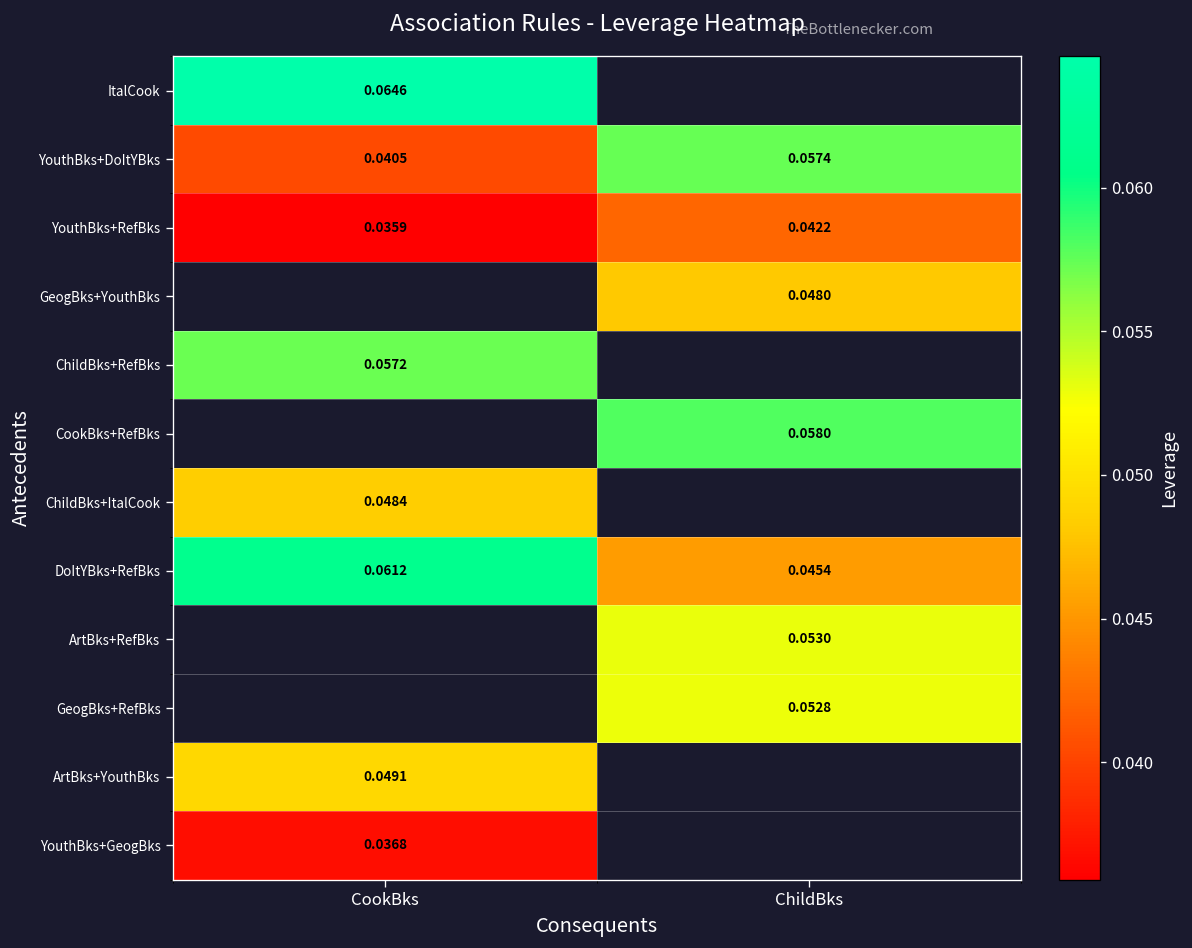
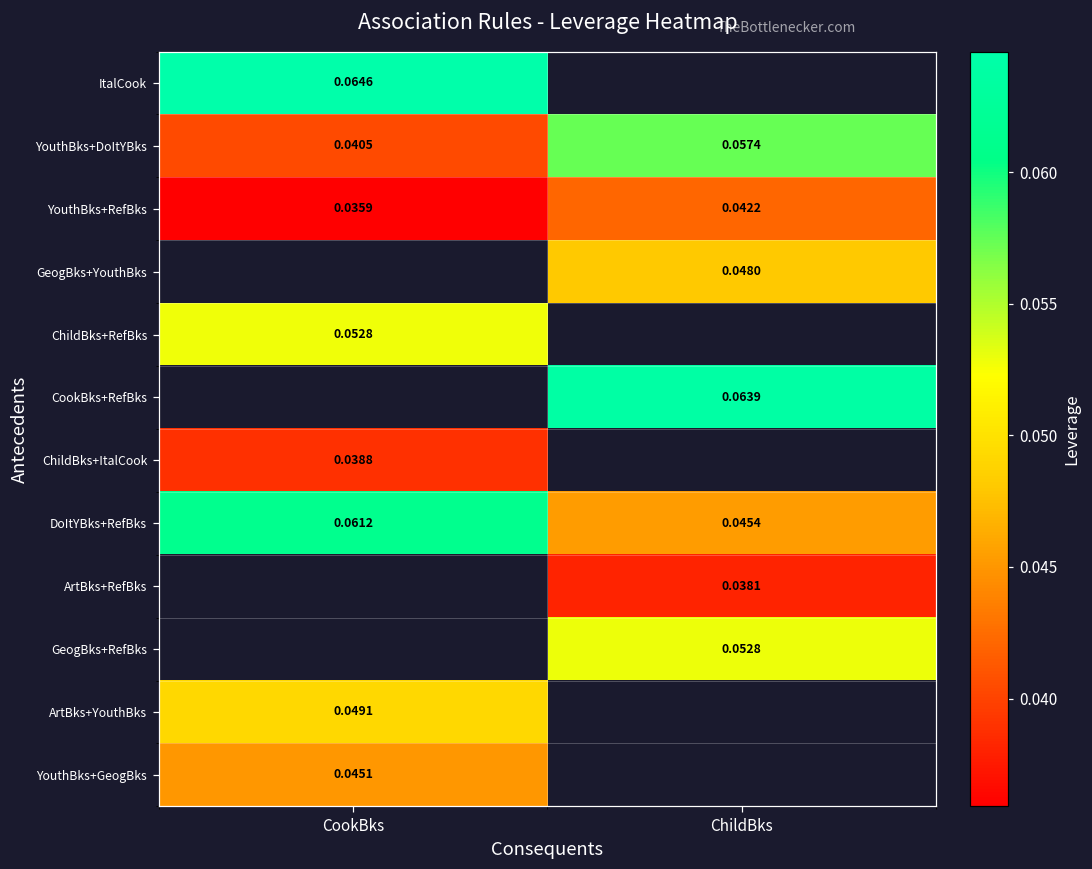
  {
    "ItalCook": {
      "CookBks": 0.0646
    },
    "YouthBks+DoItYBks": {
      "CookBks": 0.0405,
      "ChildBks": 0.0574
    },
    "YouthBks+RefBks": {
      "CookBks": 0.0359,
      "ChildBks": 0.0422
    },
    "GeogBks+YouthBks": {
      "ChildBks": 0.0480
    },
    "ChildBks+RefBks": {
-     "CookBks": 0.0572
+     "CookBks": 0.0528
    },
    "CookBks+RefBks": {
-     "ChildBks": 0.0580
+     "ChildBks": 0.0639
    },
    "ChildBks+ItalCook": {
-     "CookBks": 0.0484
+     "CookBks": 0.0388
    },
    "DoItYBks+RefBks": {
      "CookBks": 0.0612,
      "ChildBks": 0.0454
    },
    "ArtBks+RefBks": {
-     "ChildBks": 0.0530
+     "ChildBks": 0.0381
    },
    "GeogBks+RefBks": {
      "ChildBks": 0.0528
    },
    "ArtBks+YouthBks": {
      "CookBks": 0.0491
    },
    "YouthBks+GeogBks": {
-     "CookBks": 0.0368
+     "CookBks": 0.0451
    }
  }
